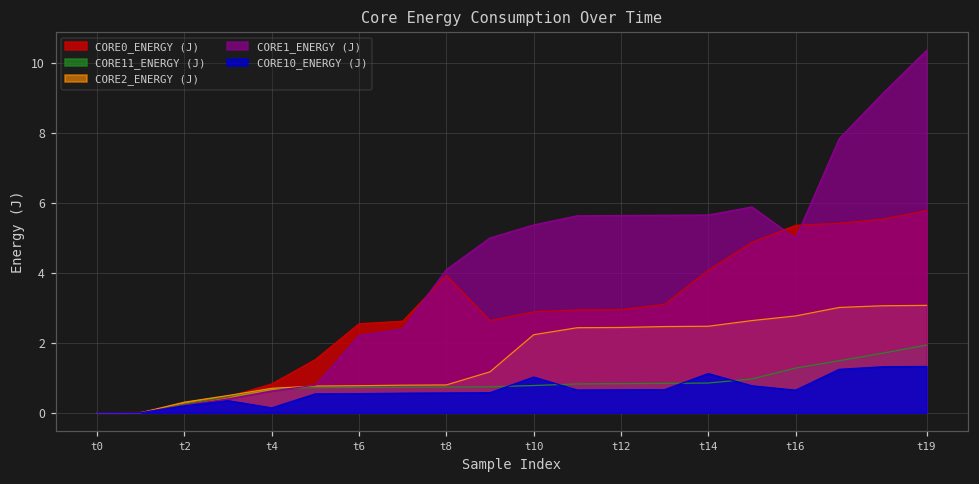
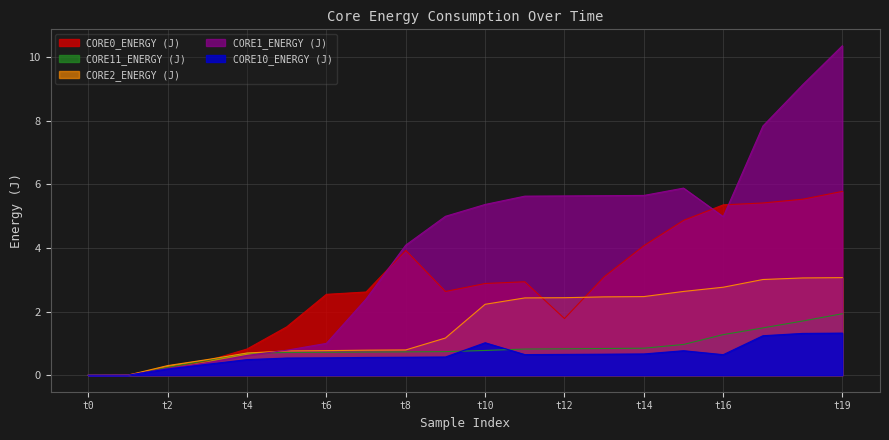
  {
    "CORE0_ENERGY (J)": {
      "t4": 0.8,
      "t6": 2.5,
      "t8": 3.9,
      "t10": 2.9,
-     "t12": 2.9,
+     "t12": 1.8,
      "t14": 4.1,
      "t16": 5.4,
      "t19": 5.8
    },
    "CORE11_ENERGY (J)": {
      "t10": 0.8,
      "t12": 0.8,
      "t14": 0.8,
      "t16": 1.3,
      "t19": 1.9
    },
    "CORE2_ENERGY (J)": {
      "t10": 2.2,
      "t12": 2.4,
      "t14": 2.5,
      "t16": 2.8,
      "t19": 3.1
    },
    "CORE1_ENERGY (J)": {
-     "t6": 2.2,
+     "t6": 1.0,
      "t8": 4.1,
      "t10": 5.4,
      "t12": 5.6,
      "t14": 5.7,
      "t16": 5.0,
      "t19": 10.4
    },
    "CORE10_ENERGY (J)": {
-     "t4": 0.1,
+     "t4": 0.5,
      "t6": 0.5,
      "t8": 0.6,
      "t10": 1.0,
      "t12": 0.7,
-     "t14": 1.1,
+     "t14": 0.7,
      "t16": 0.6,
      "t19": 1.3
    }
  }
